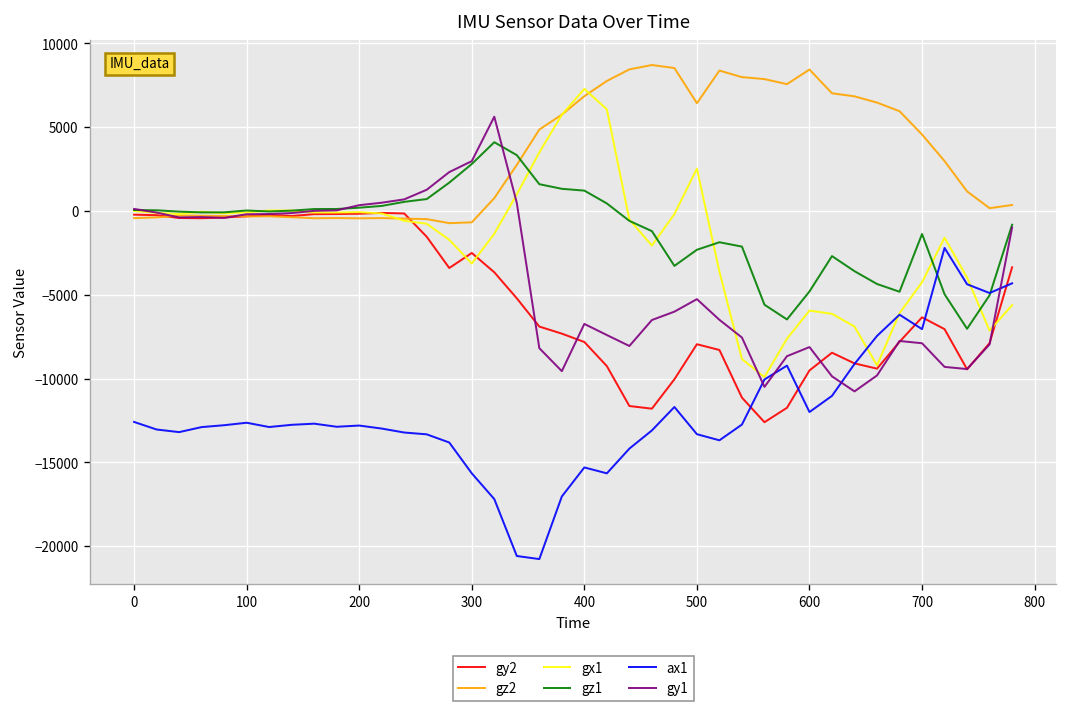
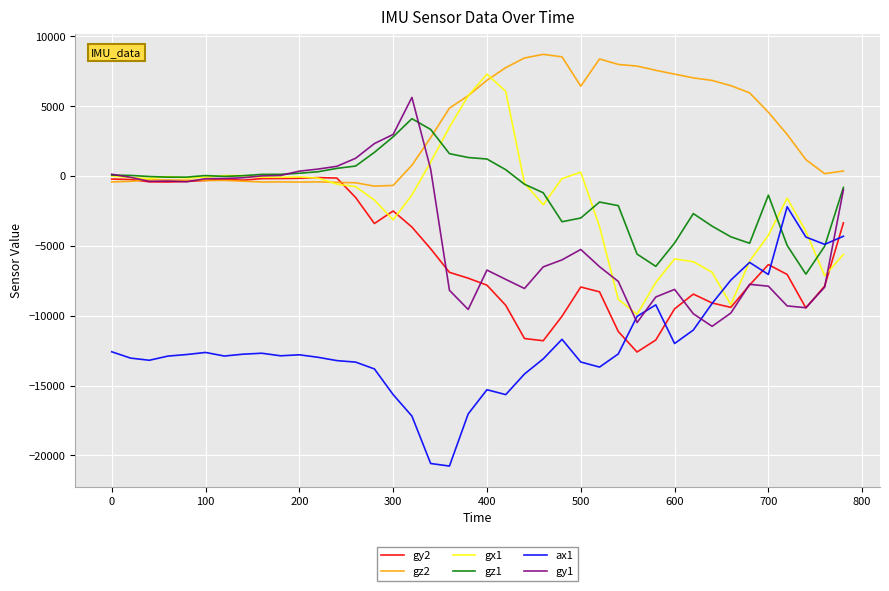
  {
    "gy2": {
      "0": -200,
      "300": -2500,
      "400": -7800,
      "500": -7900,
      "600": -9500,
      "700": -6300
    },
    "gz2": {
      "0": -400,
      "200": -400,
      "300": -700,
      "400": 6900,
      "500": 6400,
-     "600": 8400,
+     "600": 7300,
      "700": 4600
    },
    "gx1": {
      "300": -3100,
      "400": 7300,
-     "500": 2500,
+     "500": 300,
      "600": -5900,
      "700": -4200
    },
    "gz1": {
      "400": 1200,
-     "500": -2300,
+     "500": -3000,
      "600": -4800,
      "700": -1400
    },
    "ax1": {
      "0": -12600,
      "100": -12600,
      "200": -12800,
      "300": -15700,
      "400": -15300,
      "500": -13300,
      "600": -12000,
      "700": -7000
    },
    "gy1": {
      "400": -6700,
      "500": -5300,
      "600": -8100,
      "700": -7900
    }
  }
